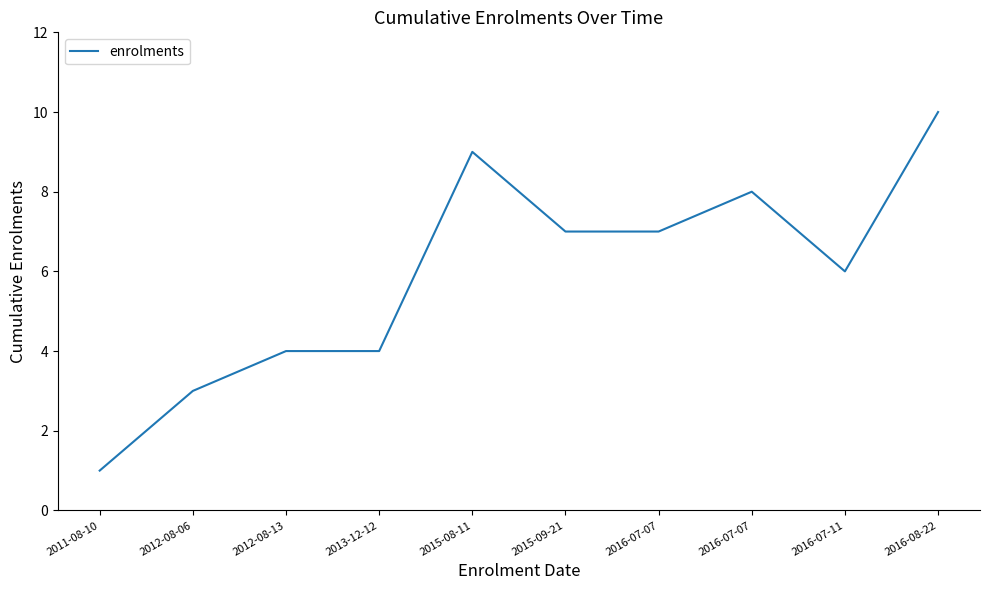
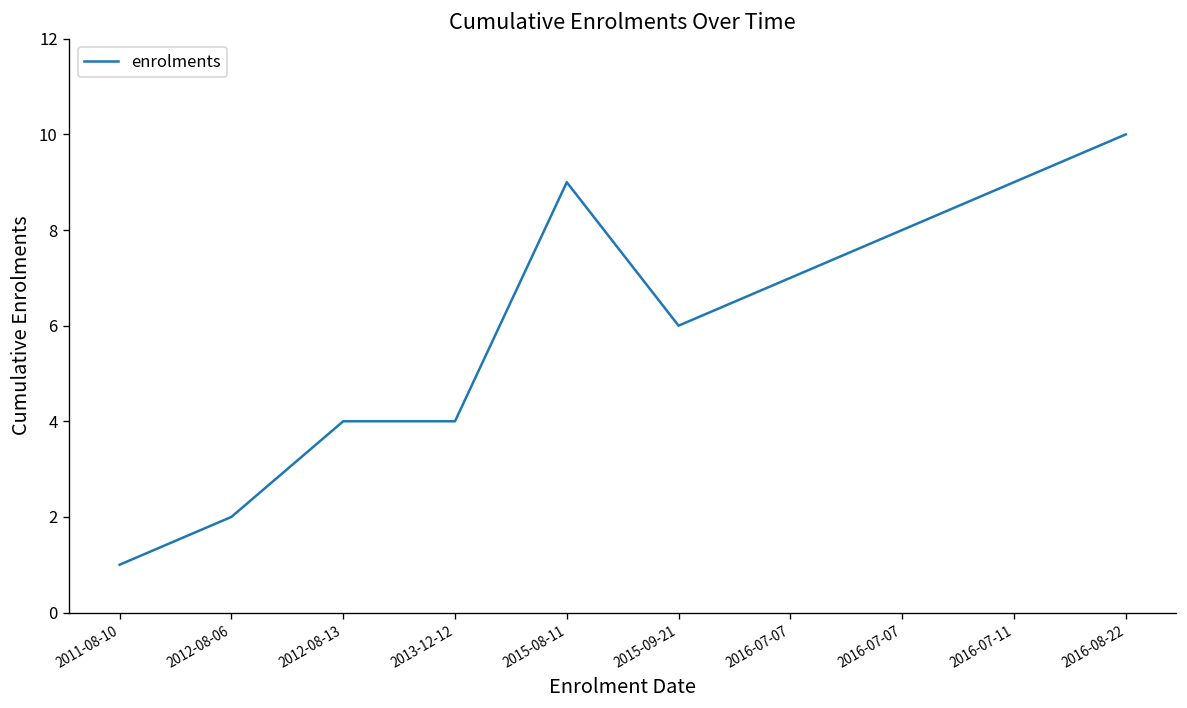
  {
    "2011-08-10": 1,
-   "2012-08-06": 3,
+   "2012-08-06": 2,
    "2012-08-13": 4,
    "2013-12-12": 4,
    "2015-08-11": 9,
-   "2015-09-21": 7,
-   "2016-07-11": 6,
+   "2015-09-21": 6,
+   "2016-07-11": 9,
    "2016-08-22": 10
  }
